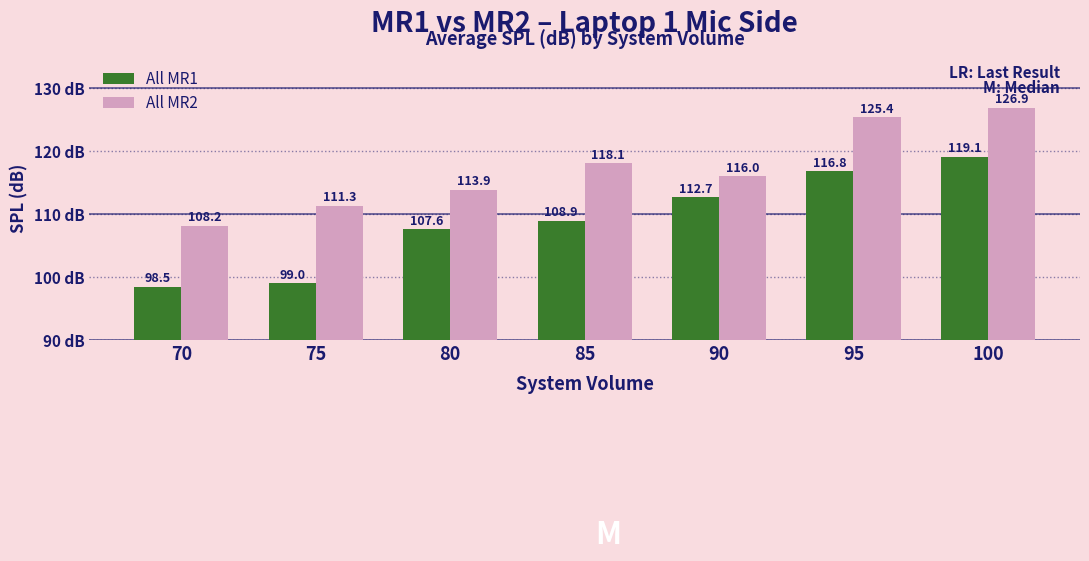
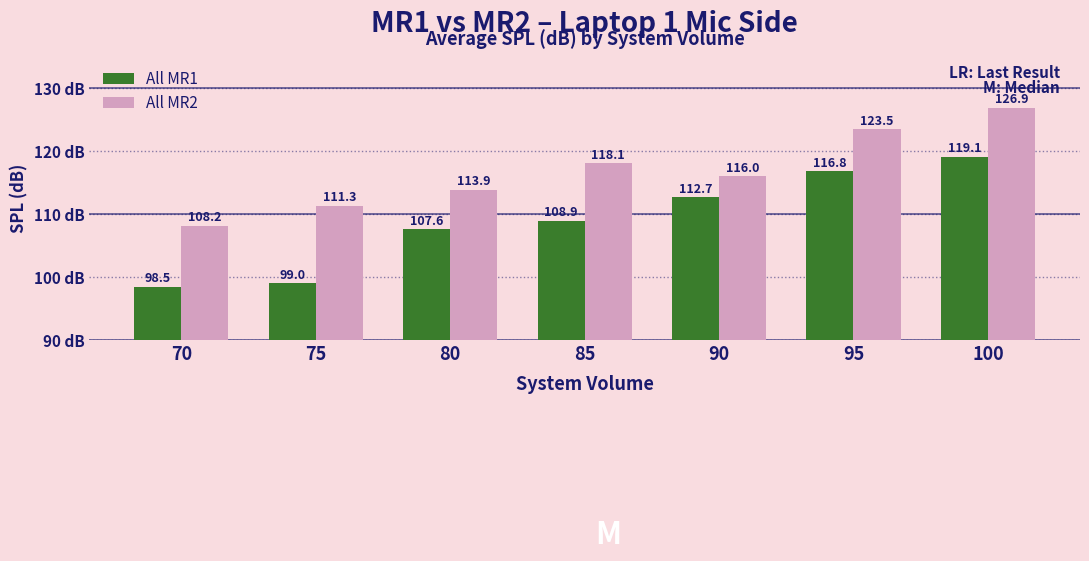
  {
    "All MR1": {
      "70": 98.5,
      "75": 99.0,
      "80": 107.6,
      "85": 108.9,
      "90": 112.7,
      "95": 116.8,
      "100": 119.1
    },
    "All MR2": {
      "70": 108.2,
      "75": 111.3,
      "80": 113.9,
      "85": 118.1,
      "90": 116.0,
-     "95": 125.4
+     "95": 123.5
    }
  }
